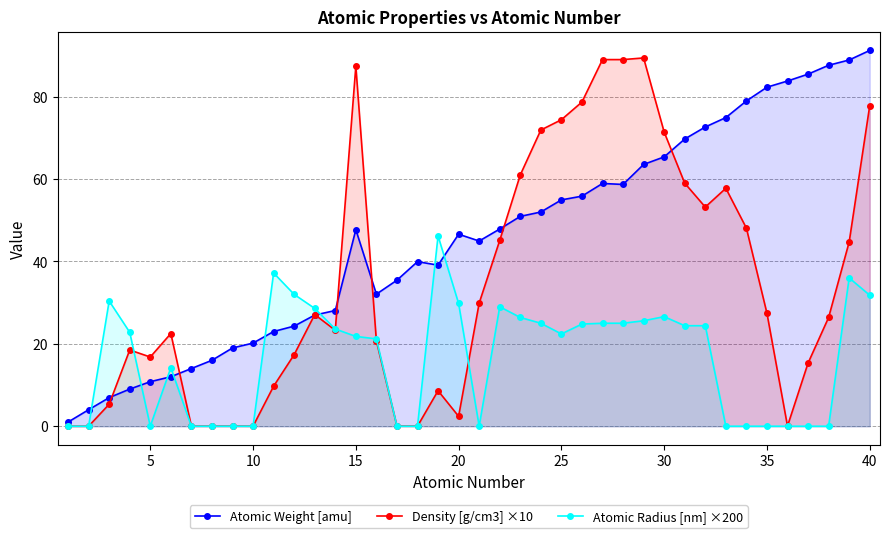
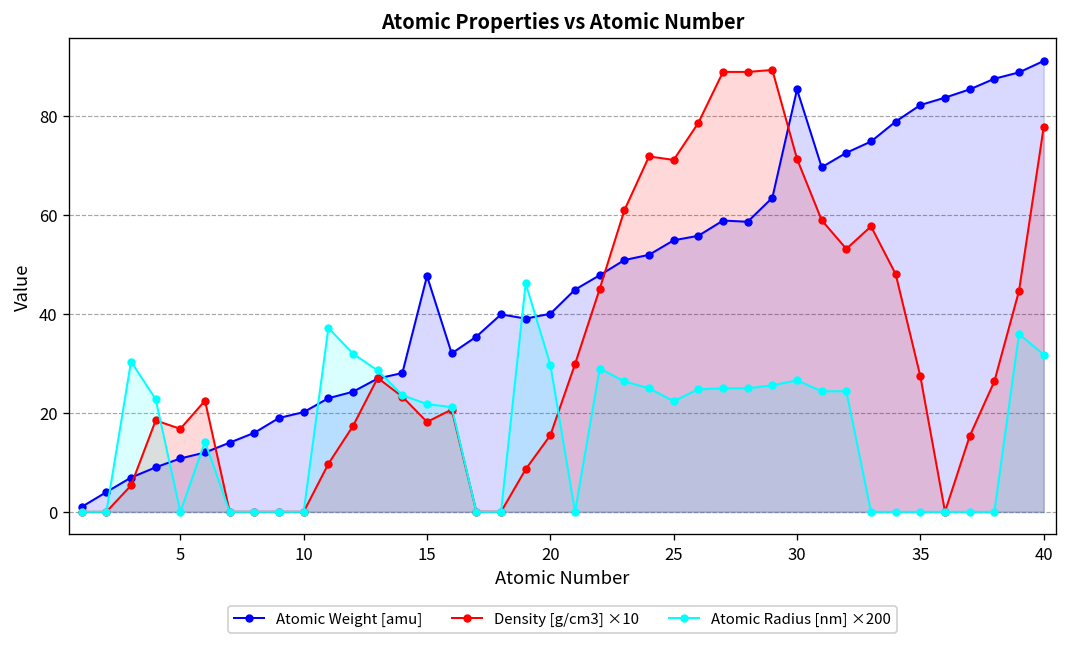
  {
    "Atomic Weight [amu]": {
      "5": 11,
      "10": 20,
      "15": 48,
-     "20": 47,
+     "20": 40,
      "25": 55,
-     "30": 65,
+     "30": 85,
      "35": 82,
      "40": 91
    },
    "Density [g/cm3] ×10": {
      "5": 17,
-     "15": 87,
-     "20": 2,
-     "25": 74,
+     "15": 18,
+     "20": 16,
+     "25": 71,
      "30": 71,
      "35": 27,
      "40": 78
    },
    "Atomic Radius [nm] ×200": {
      "5": 0,
      "15": 22,
      "20": 30,
      "25": 22,
      "30": 27,
      "35": 0,
      "40": 32
    }
  }
